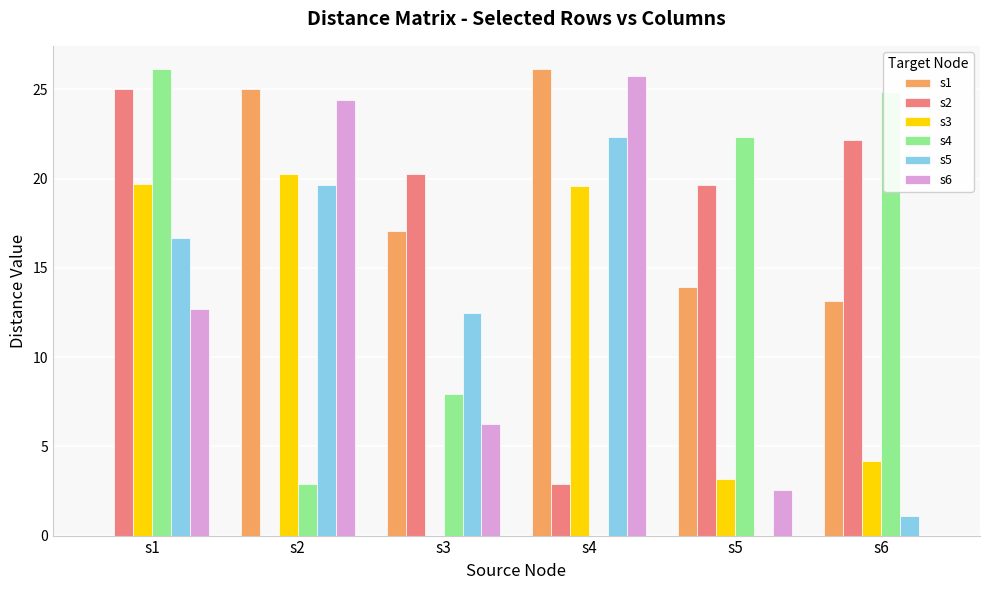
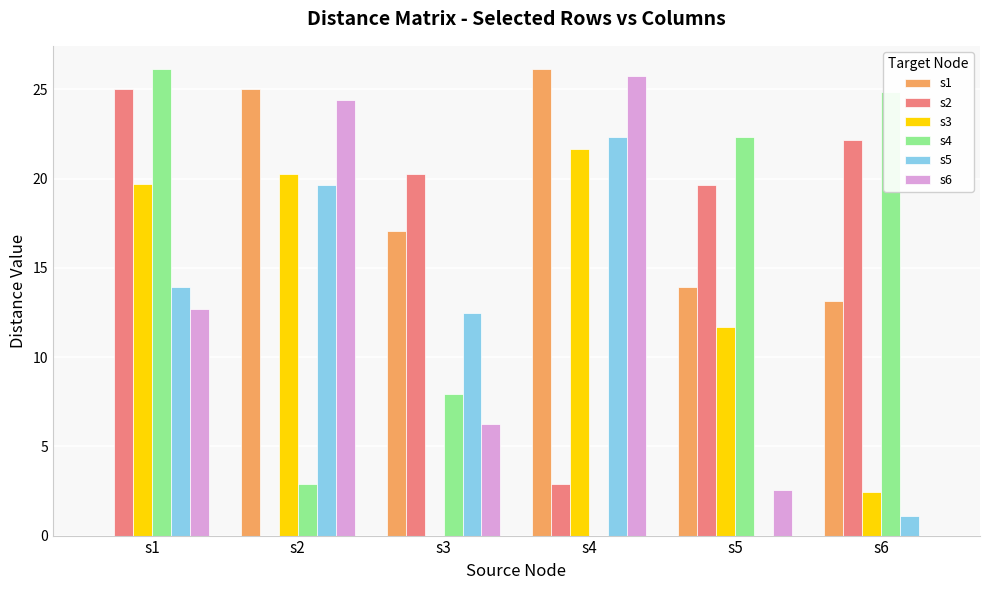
  {
    "s3": {
      "s1": 19.7,
      "s2": 20.3,
      "s3": 0.0,
-     "s4": 19.6,
-     "s5": 3.2,
-     "s6": 4.2
+     "s4": 21.6,
+     "s5": 11.7,
+     "s6": 2.4
    },
    "s4": {
      "s1": 26.1,
      "s2": 2.9,
      "s3": 8.0,
      "s4": 0.0,
      "s5": 22.3
    },
    "s5": {
-     "s1": 16.6,
+     "s1": 13.9,
      "s2": 19.6,
      "s3": 12.5,
      "s4": 22.3,
      "s5": 0.0,
      "s6": 1.1
    },
    "s6": {
      "s1": 12.7,
      "s2": 24.4,
      "s3": 6.2,
      "s4": 25.7,
      "s5": 2.5,
      "s6": 0.0
    }
  }
